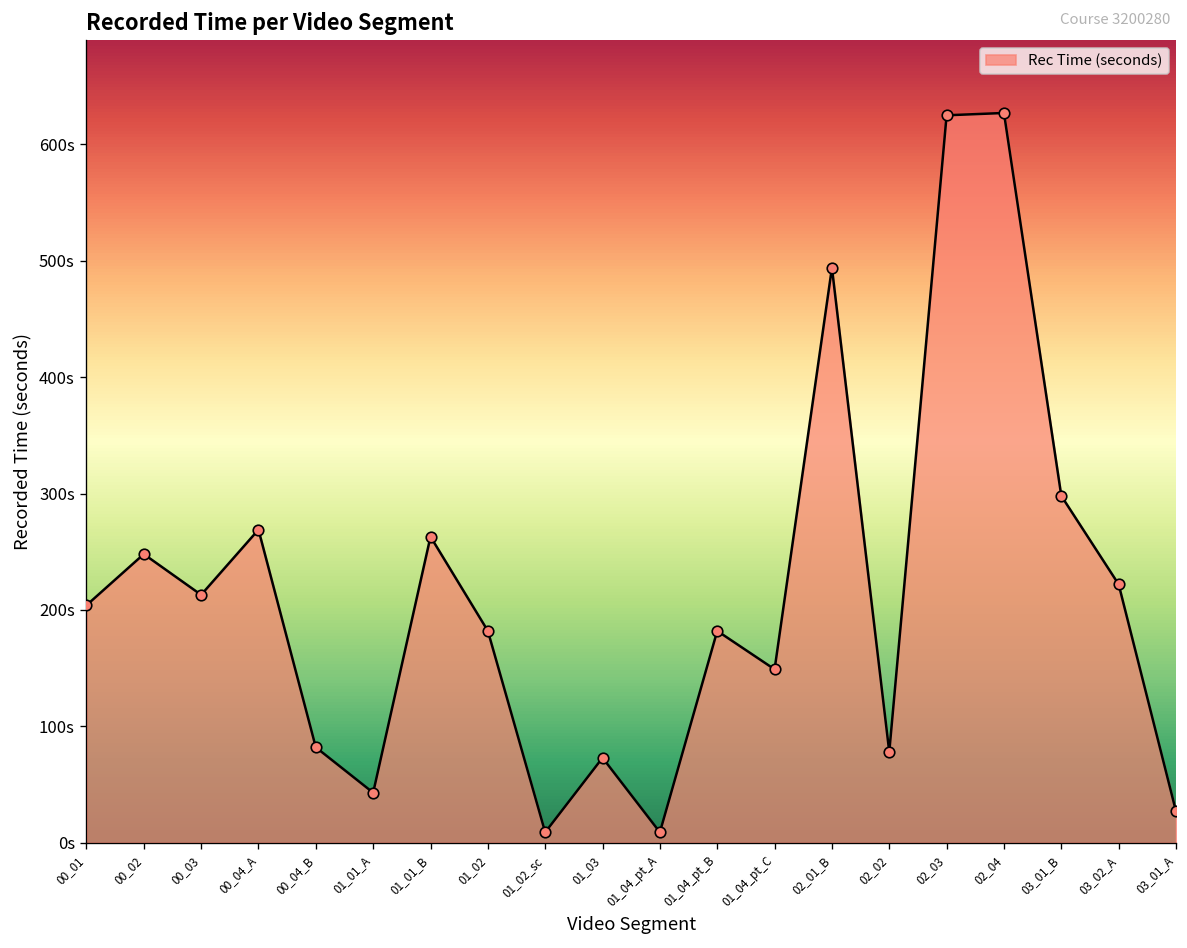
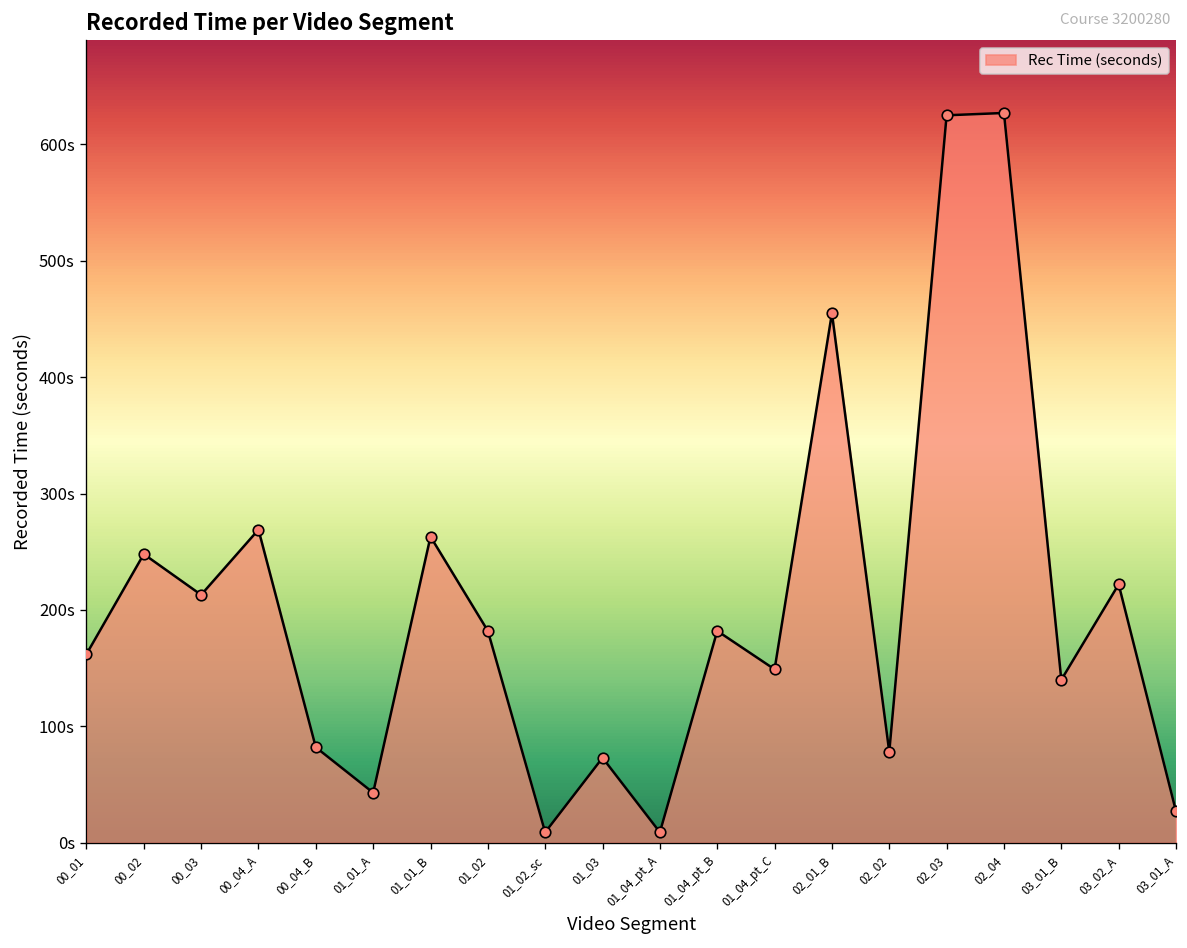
  {
-   "00_01": "200s",
+   "00_01": "160s",
    "00_02": "250s",
    "00_03": "210s",
    "00_04_A": "270s",
    "00_04_B": "80s",
    "01_01_A": "40s",
    "01_01_B": "260s",
    "01_02": "180s",
    "01_02_sc": "10s",
    "01_03": "70s",
    "01_04_pt_A": "10s",
    "01_04_pt_B": "180s",
    "01_04_pt_C": "150s",
-   "02_01_B": "490s",
+   "02_01_B": "460s",
    "02_02": "80s",
    "02_03": "630s",
    "02_04": "630s",
-   "03_01_B": "300s",
+   "03_01_B": "140s",
    "03_02_A": "220s",
    "03_01_A": "30s"
  }
